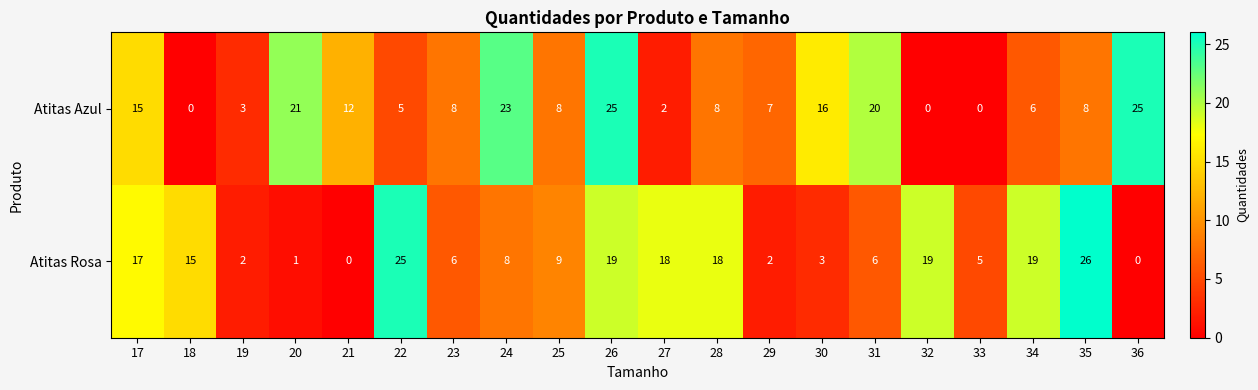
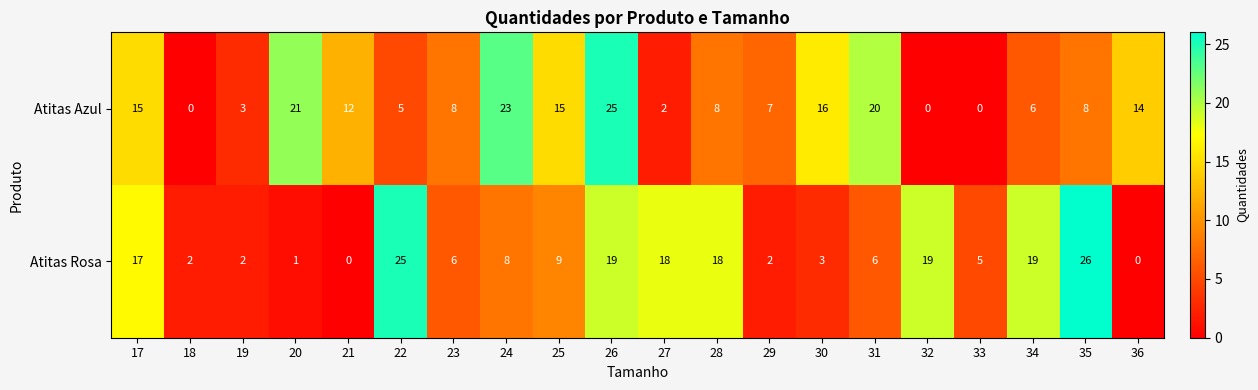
  {
    "Atitas Azul": {
      "17": 15,
      "18": 0,
      "19": 3,
      "20": 21,
      "21": 12,
      "22": 5,
      "23": 8,
      "24": 23,
-     "25": 8,
+     "25": 15,
      "26": 25,
      "27": 2,
      "28": 8,
      "29": 7,
      "30": 16,
      "31": 20,
      "32": 0,
      "33": 0,
      "34": 6,
      "35": 8,
-     "36": 25
+     "36": 14
    },
    "Atitas Rosa": {
      "17": 17,
-     "18": 15,
+     "18": 2,
      "19": 2,
      "20": 1,
      "21": 0,
      "22": 25,
      "23": 6,
      "24": 8,
      "25": 9,
      "26": 19,
      "27": 18,
      "28": 18,
      "29": 2,
      "30": 3,
      "31": 6,
      "32": 19,
      "33": 5,
      "34": 19,
      "35": 26,
      "36": 0
    }
  }
